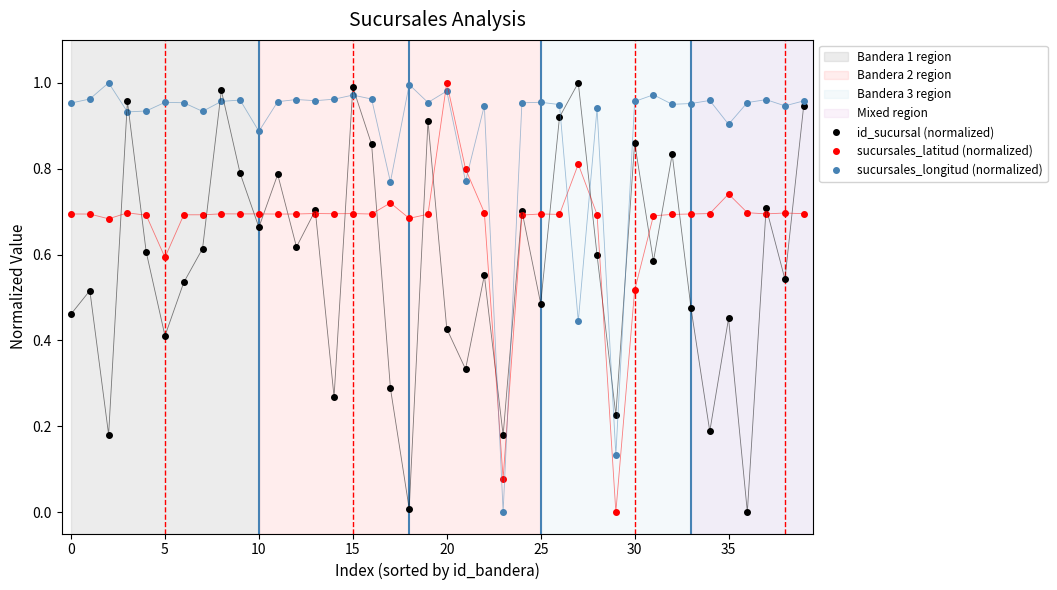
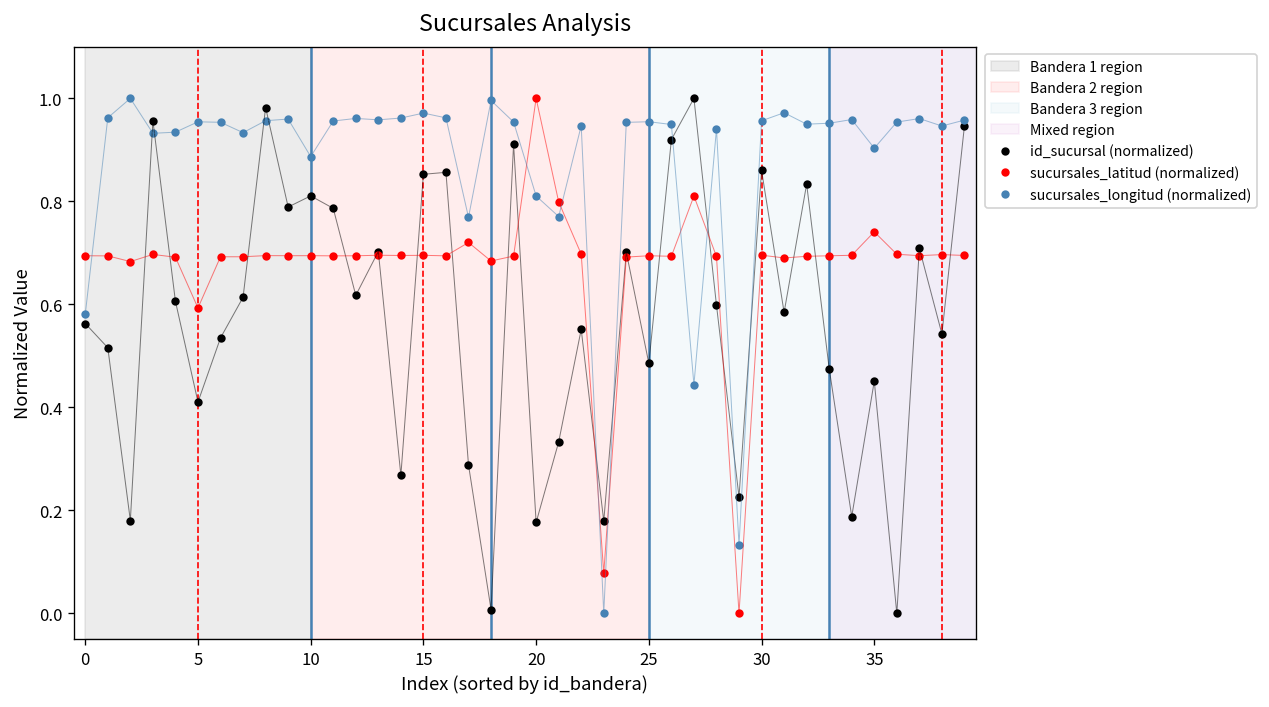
  {
    "id_sucursal (normalized)": {
-     "0": 0.46,
+     "0": 0.56,
      "5": 0.41,
-     "10": 0.66,
-     "15": 0.99,
-     "20": 0.43,
+     "10": 0.81,
+     "15": 0.85,
+     "20": 0.18,
      "25": 0.49,
      "30": 0.86,
      "35": 0.45
    },
    "sucursales_latitud (normalized)": {
      "0": 0.69,
      "5": 0.59,
      "10": 0.69,
      "15": 0.70,
      "20": 1.00,
      "25": 0.69,
-     "30": 0.52,
+     "30": 0.70,
      "35": 0.74
    },
    "sucursales_longitud (normalized)": {
-     "0": 0.95,
+     "0": 0.58,
      "5": 0.95,
      "10": 0.89,
      "15": 0.97,
-     "20": 0.98,
+     "20": 0.81,
      "25": 0.95,
      "30": 0.96,
      "35": 0.90
    }
  }
